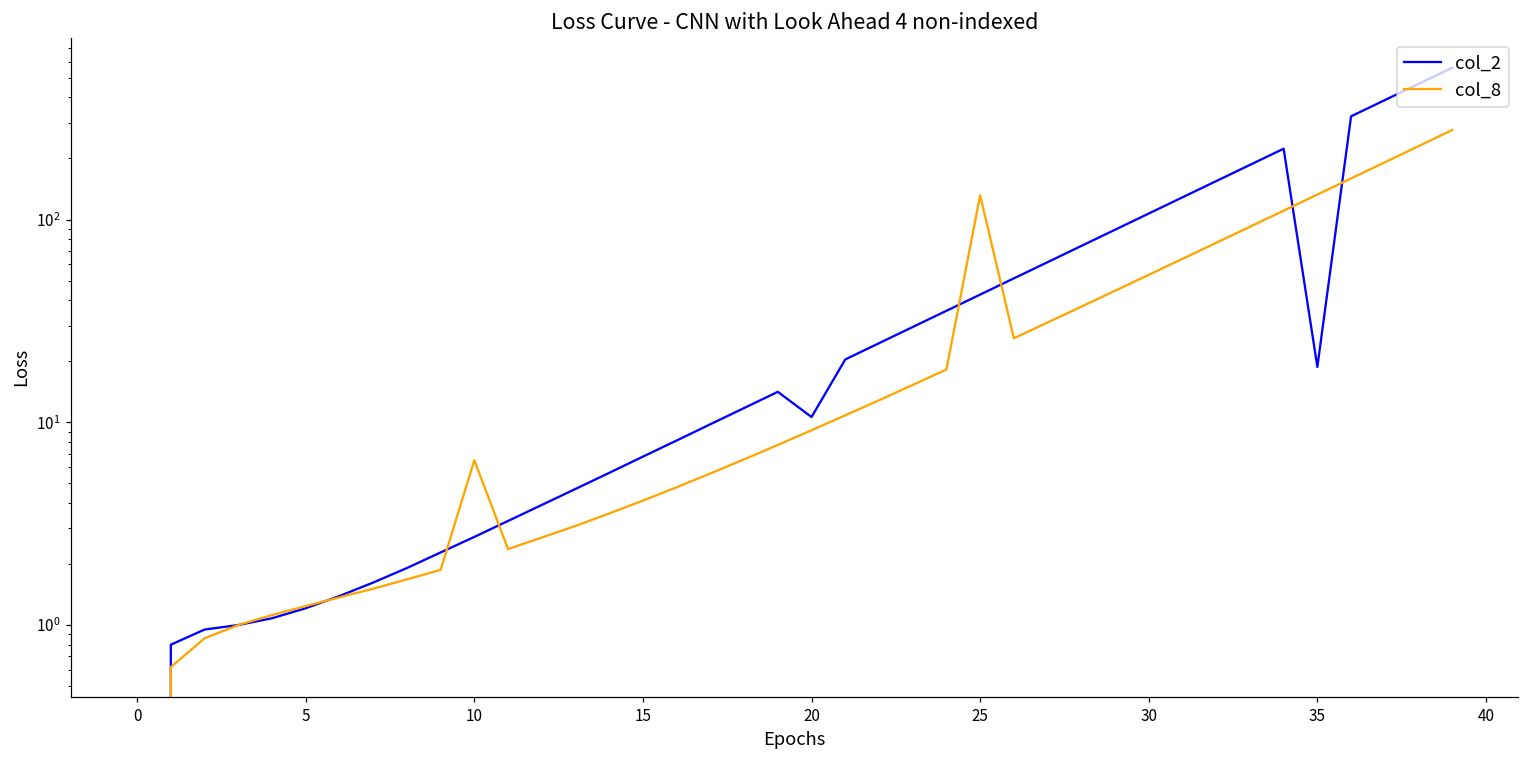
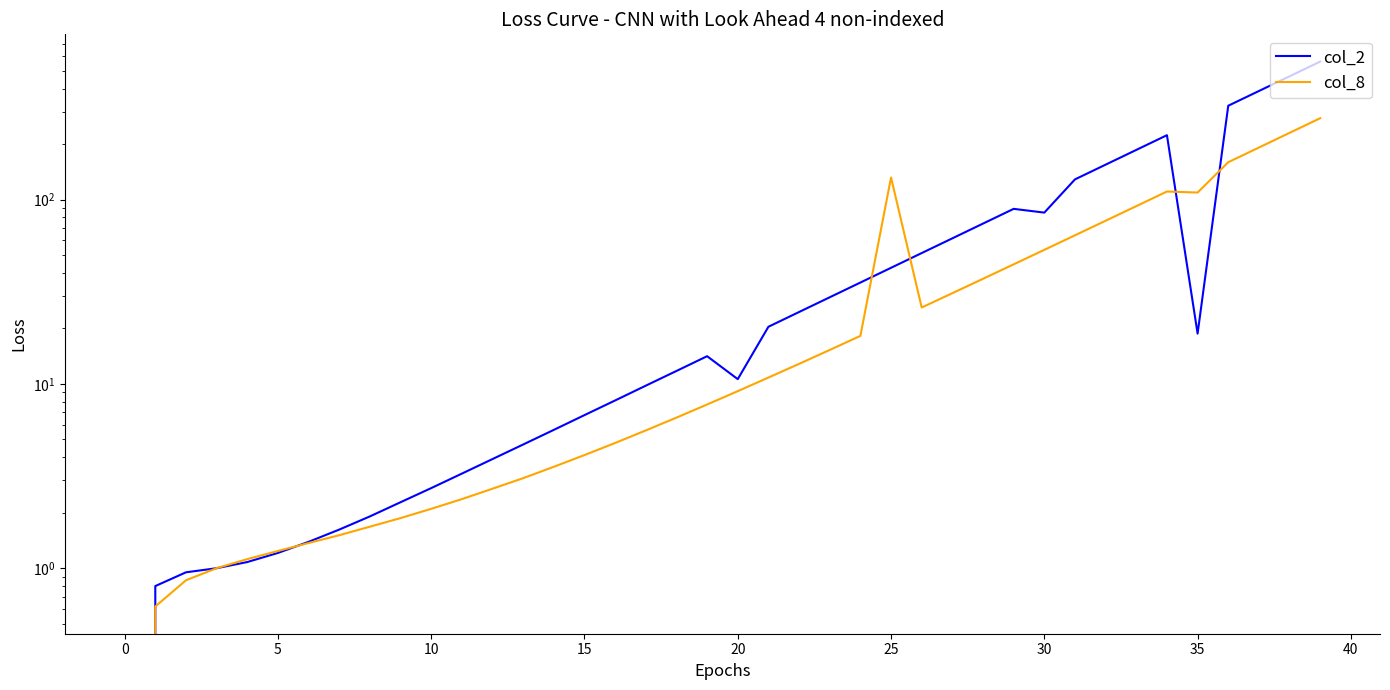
  {
    "col_2": {
      "10": 2.7,
      "15": 6.8,
      "20": 11,
      "25": 43,
-     "30": 110,
+     "30": 80,
      "35": 19
    },
    "col_8": {
-     "10": 6.5,
+     "10": 2.1,
      "15": 4.1,
      "20": 9,
      "25": 130,
      "30": 53,
-     "35": 130
+     "35": 110
    }
  }
